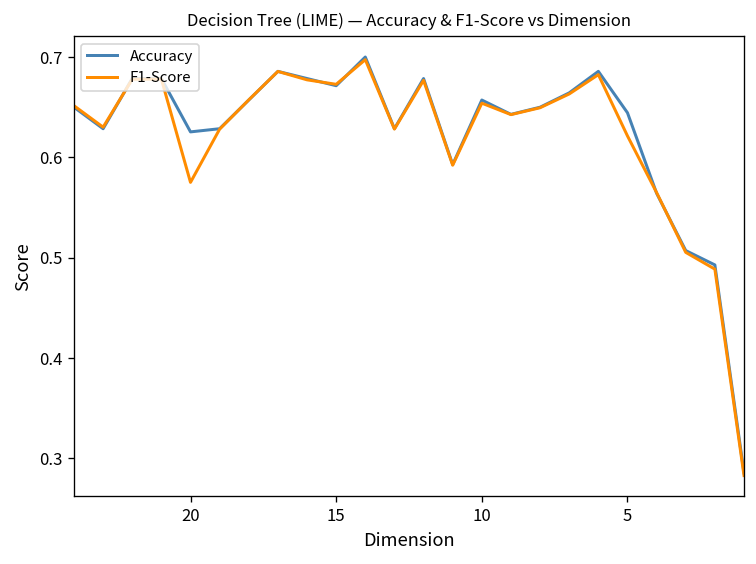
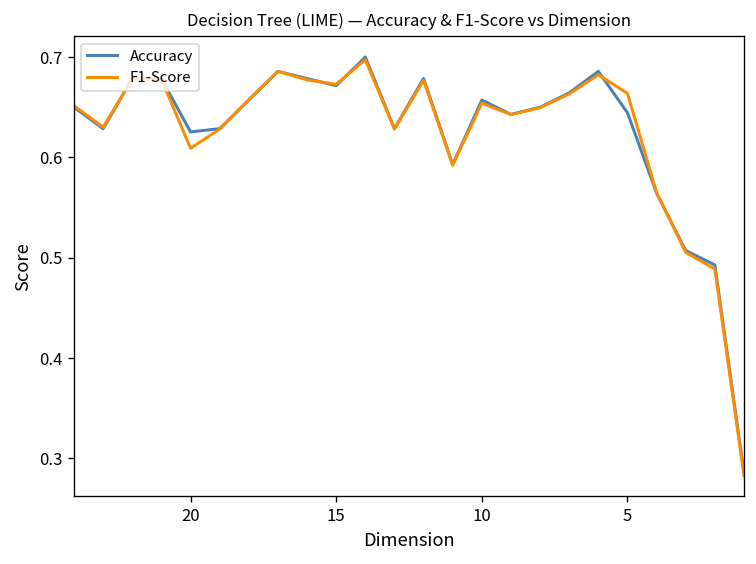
  {
    "Accuracy": {
      "20": 0.63,
      "10": 0.66,
      "5": 0.64
    },
    "F1-Score": {
-     "20": 0.58,
+     "20": 0.61,
      "10": 0.65,
-     "5": 0.62
+     "5": 0.66
    }
  }
